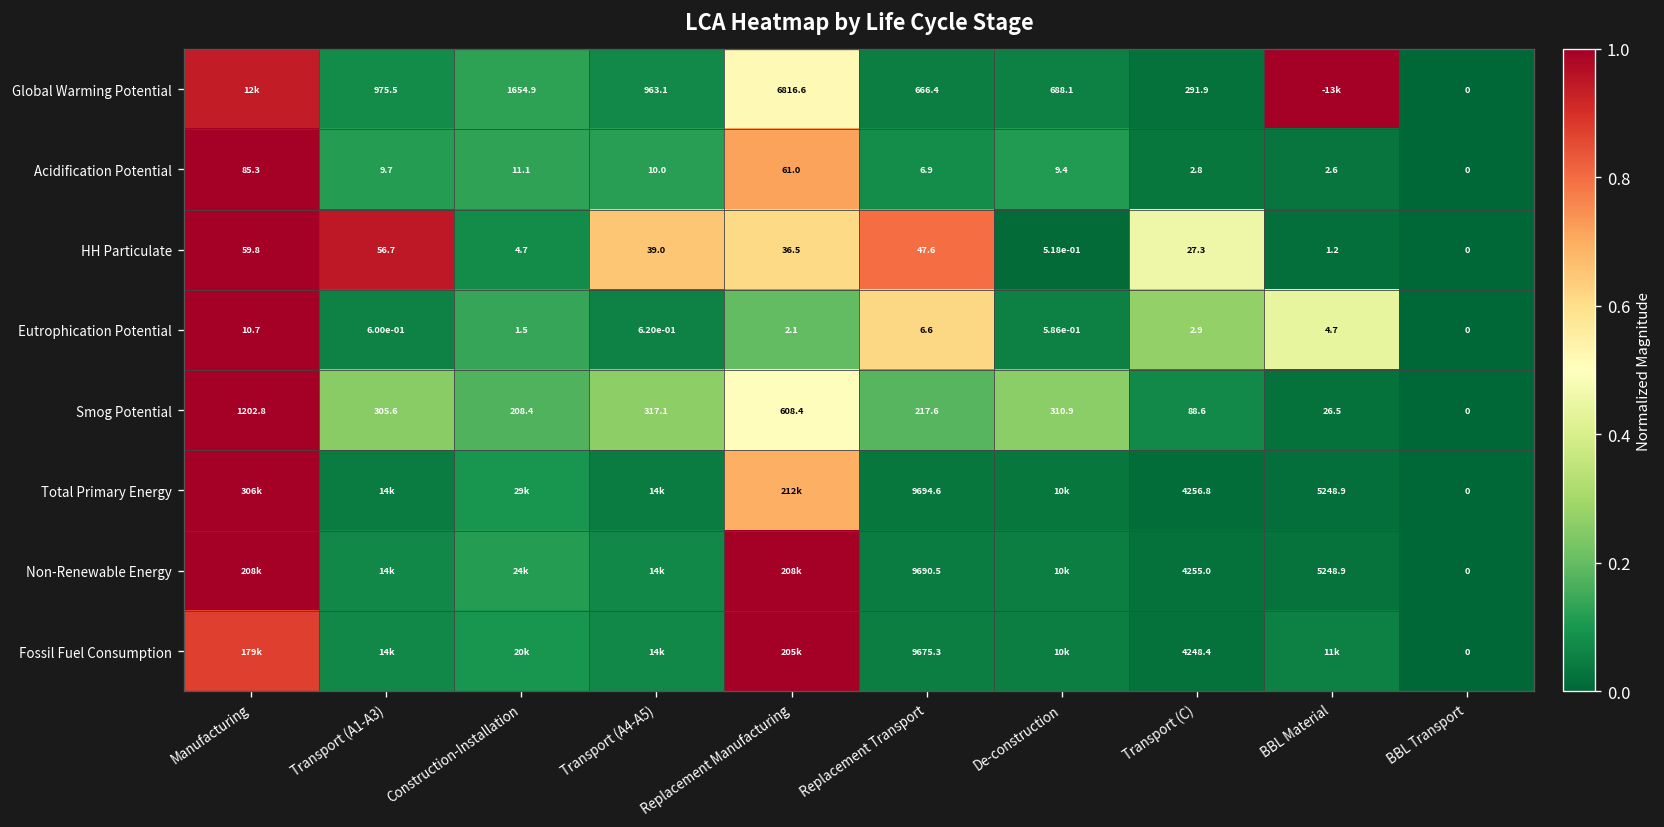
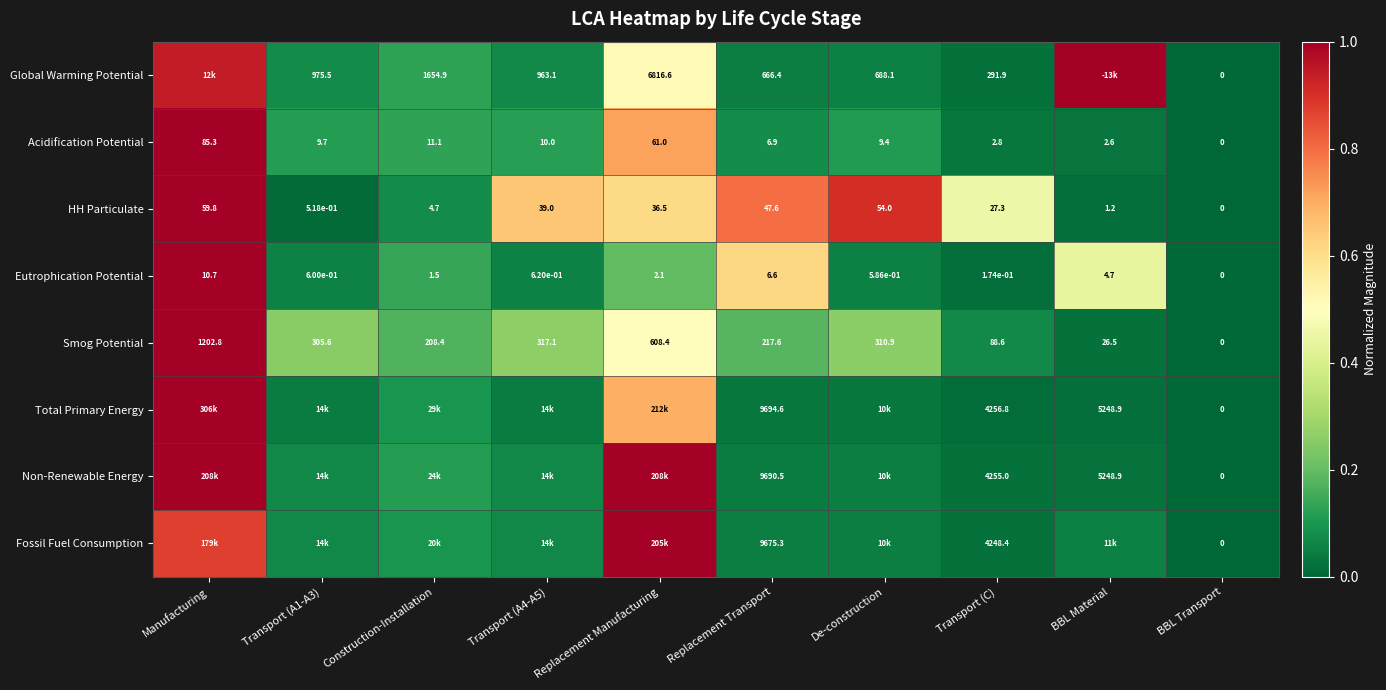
  {
    "Global Warming Potential": {
      "Manufacturing": "12k",
      "Transport (A1-A3)": "975.5",
      "Construction-Installation": "1654.9",
      "Transport (A4-A5)": "963.1",
      "Replacement Manufacturing": "6816.6",
      "Replacement Transport": "666.4",
      "De-construction": "688.1",
      "Transport (C)": "291.9",
      "BBL Material": "-13k",
      "BBL Transport": "0"
    },
    "Acidification Potential": {
      "Manufacturing": "85.3",
      "Transport (A1-A3)": "9.7",
      "Construction-Installation": "11.1",
      "Transport (A4-A5)": "10.0",
      "Replacement Manufacturing": "61.0",
      "Replacement Transport": "6.9",
      "De-construction": "9.4",
      "Transport (C)": "2.8",
      "BBL Material": "2.6",
      "BBL Transport": "0"
    },
    "HH Particulate": {
      "Manufacturing": "59.8",
-     "Transport (A1-A3)": "56.7",
+     "Transport (A1-A3)": "5.18e-01",
      "Construction-Installation": "4.7",
      "Transport (A4-A5)": "39.0",
      "Replacement Manufacturing": "36.5",
      "Replacement Transport": "47.6",
-     "De-construction": "5.18e-01",
+     "De-construction": "54.0",
      "Transport (C)": "27.3",
      "BBL Material": "1.2",
      "BBL Transport": "0"
    },
    "Eutrophication Potential": {
      "Manufacturing": "10.7",
      "Transport (A1-A3)": "6.00e-01",
      "Construction-Installation": "1.5",
      "Transport (A4-A5)": "6.20e-01",
      "Replacement Manufacturing": "2.1",
      "Replacement Transport": "6.6",
      "De-construction": "5.86e-01",
-     "Transport (C)": "2.9",
+     "Transport (C)": "1.74e-01",
      "BBL Material": "4.7",
      "BBL Transport": "0"
    },
    "Smog Potential": {
      "Manufacturing": "1202.8",
      "Transport (A1-A3)": "305.6",
      "Construction-Installation": "208.4",
      "Transport (A4-A5)": "317.1",
      "Replacement Manufacturing": "608.4",
      "Replacement Transport": "217.6",
      "De-construction": "310.9",
      "Transport (C)": "88.6",
      "BBL Material": "26.5",
      "BBL Transport": "0"
    },
    "Total Primary Energy": {
      "Manufacturing": "306k",
      "Transport (A1-A3)": "14k",
      "Construction-Installation": "29k",
      "Transport (A4-A5)": "14k",
      "Replacement Manufacturing": "212k",
      "Replacement Transport": "9694.6",
      "De-construction": "10k",
      "Transport (C)": "4256.8",
      "BBL Material": "5248.9",
      "BBL Transport": "0"
    },
    "Non-Renewable Energy": {
      "Manufacturing": "208k",
      "Transport (A1-A3)": "14k",
      "Construction-Installation": "24k",
      "Transport (A4-A5)": "14k",
      "Replacement Manufacturing": "208k",
      "Replacement Transport": "9690.5",
      "De-construction": "10k",
      "Transport (C)": "4255.0",
      "BBL Material": "5248.9",
      "BBL Transport": "0"
    },
    "Fossil Fuel Consumption": {
      "Manufacturing": "179k",
      "Transport (A1-A3)": "14k",
      "Construction-Installation": "20k",
      "Transport (A4-A5)": "14k",
      "Replacement Manufacturing": "205k",
      "Replacement Transport": "9675.3",
      "De-construction": "10k",
      "Transport (C)": "4248.4",
      "BBL Material": "11k",
      "BBL Transport": "0"
    }
  }
